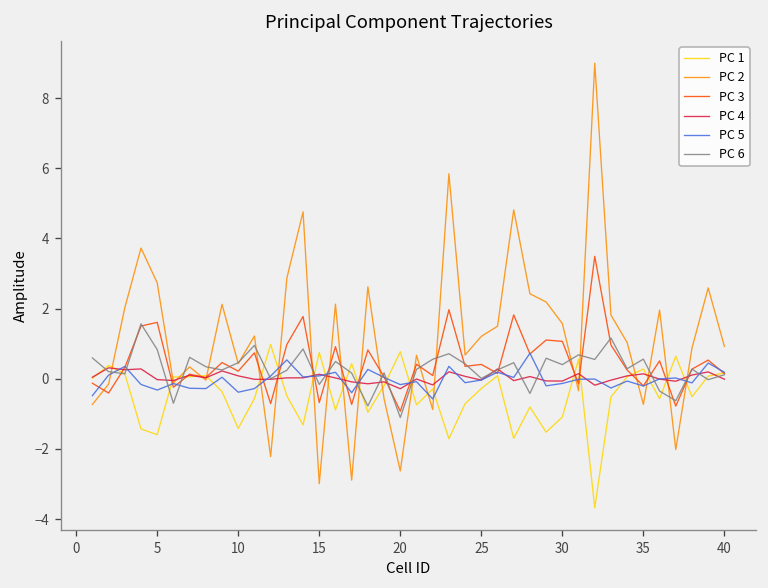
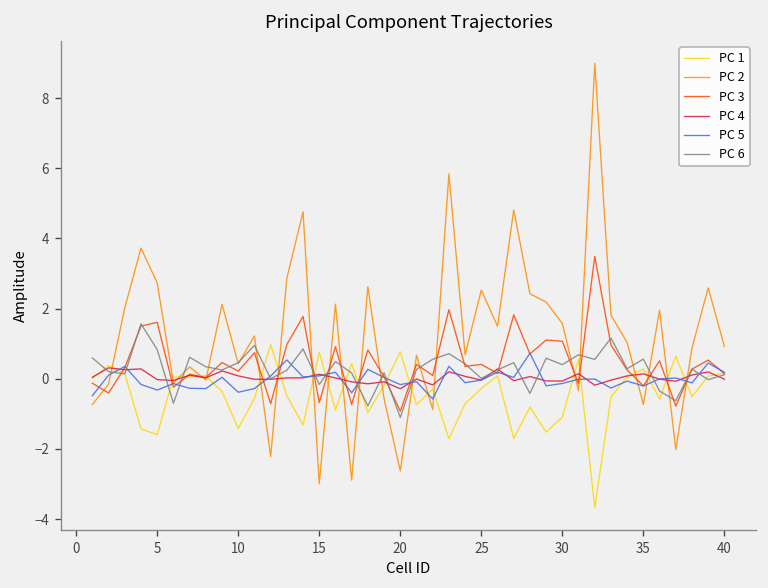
  {
    "PC 1": {
      "5": -1.6,
      "10": -1.4,
      "15": 0.7,
      "20": 0.8,
      "25": -0.3,
      "30": -1.1,
      "35": 0.3
    },
    "PC 2": {
      "5": 2.7,
      "15": -3.0,
      "20": -2.6,
-     "25": 1.2,
+     "25": 2.5,
      "30": 1.6,
      "35": -0.7,
      "40": 0.9
    },
    "PC 3": {
      "5": 1.6,
      "10": 0.2,
      "15": -0.7,
      "20": -0.9,
      "25": 0.4,
      "30": 1.1
    },
    "PC 4": {
      "5": 0.0,
      "10": 0.1,
      "20": -0.3,
      "35": 0.1,
      "40": 0.0
    },
    "PC 5": {
      "5": -0.3,
      "10": -0.4,
      "20": -0.2
    },
    "PC 6": {
      "5": 0.8,
      "15": -0.2,
      "20": -1.1,
      "30": 0.4,
      "35": 0.6
    }
  }
